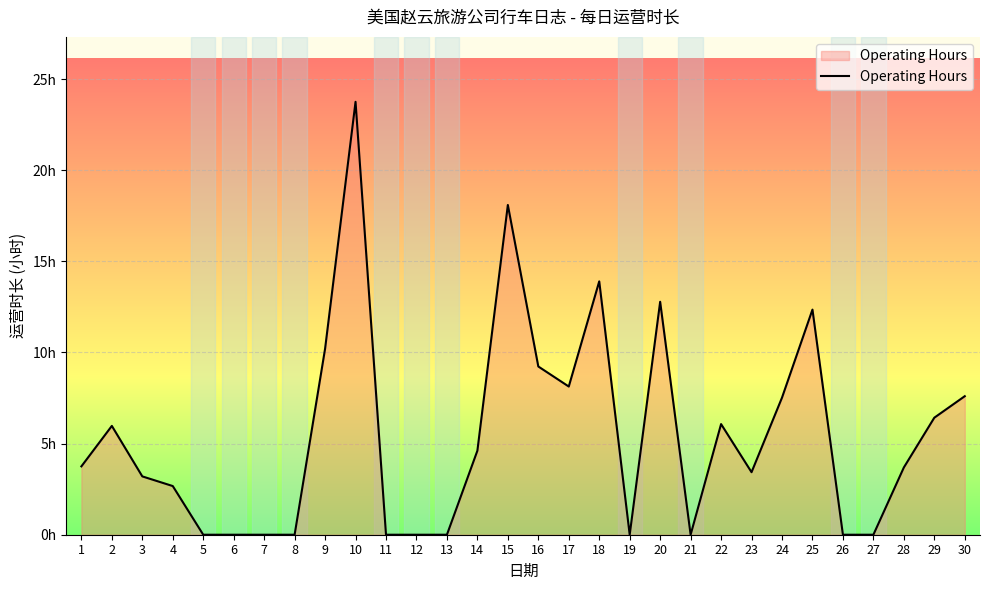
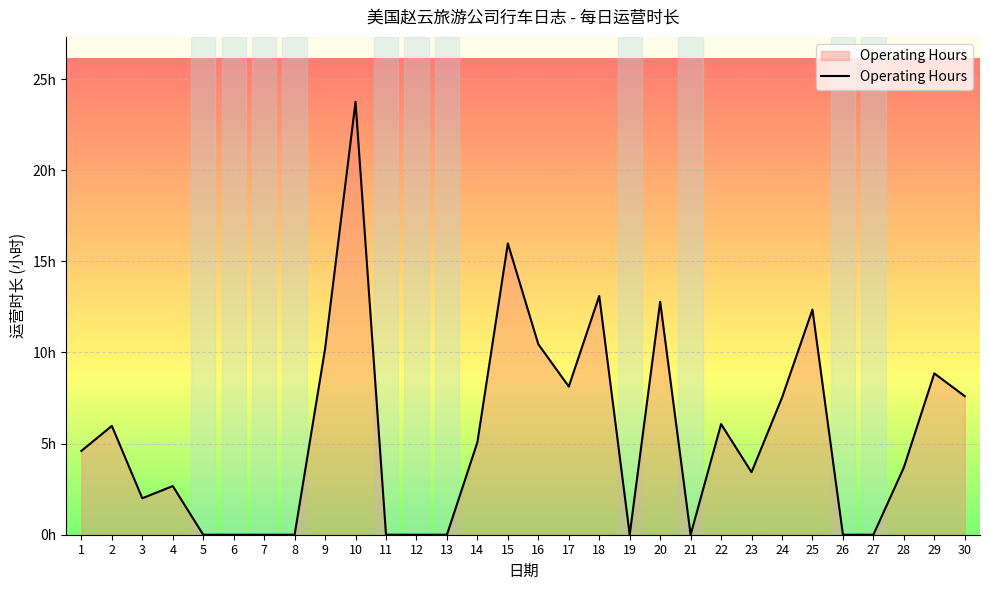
  {
-   "1": "3.8h",
+   "1": "4.6h",
    "2": "6.0h",
-   "3": "3.2h",
+   "3": "2.0h",
    "4": "2.7h",
    "5": "0.0h",
    "6": "0.0h",
    "7": "0.0h",
    "8": "0.0h",
    "9": "10.2h",
    "10": "23.8h",
    "11": "0.0h",
    "12": "0.0h",
    "13": "0.0h",
-   "14": "4.6h",
-   "15": "18.1h",
-   "16": "9.2h",
+   "14": "5.1h",
+   "15": "16.0h",
+   "16": "10.5h",
    "17": "8.1h",
-   "18": "13.9h",
+   "18": "13.1h",
    "19": "0.0h",
    "20": "12.8h",
    "21": "0.0h",
    "22": "6.1h",
    "23": "3.4h",
    "24": "7.5h",
    "25": "12.4h",
    "26": "0.0h",
    "27": "0.0h",
    "28": "3.7h",
-   "29": "6.4h",
+   "29": "8.9h",
    "30": "7.6h"
  }
